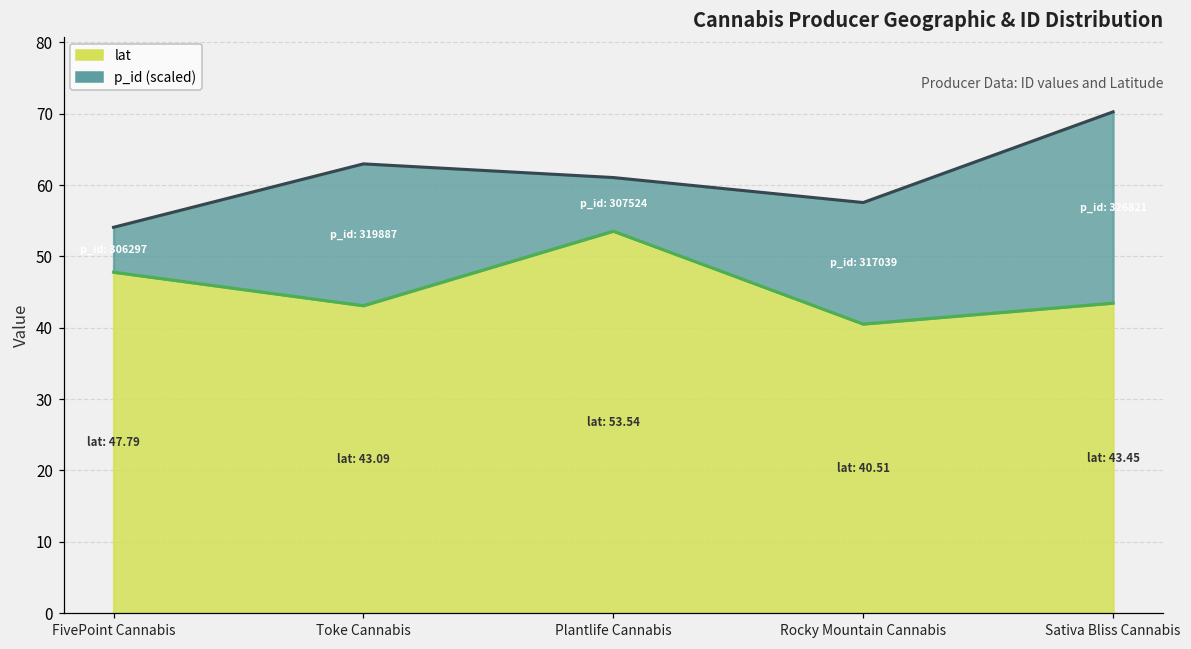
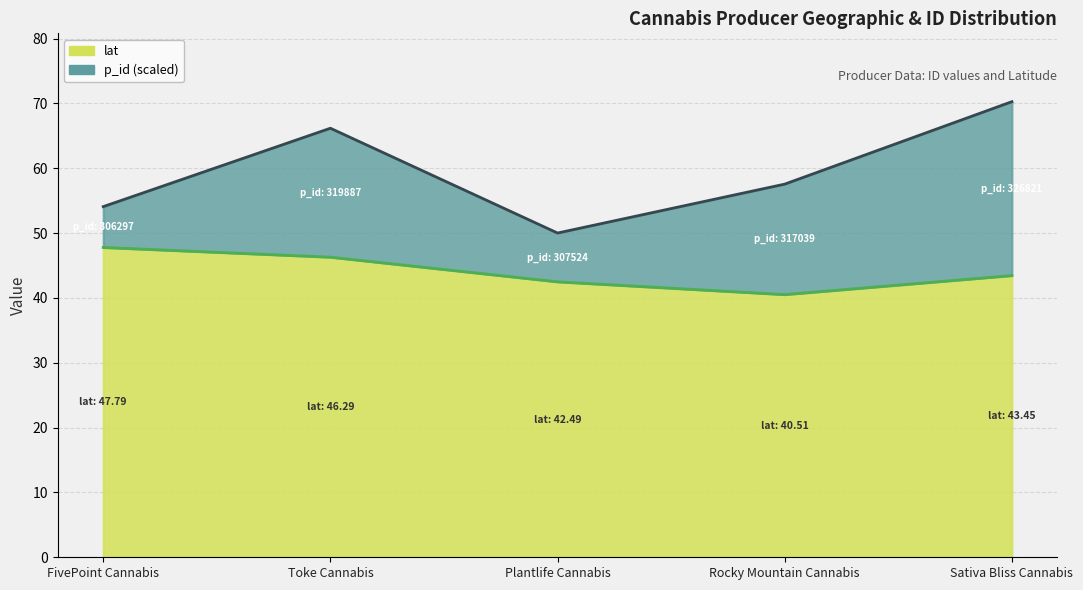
  {
    "lat": {
-     "Toke Cannabis": 43.09,
-     "Plantlife Cannabis": 53.54
+     "Toke Cannabis": 46.29,
+     "Plantlife Cannabis": 42.49
    }
  }
